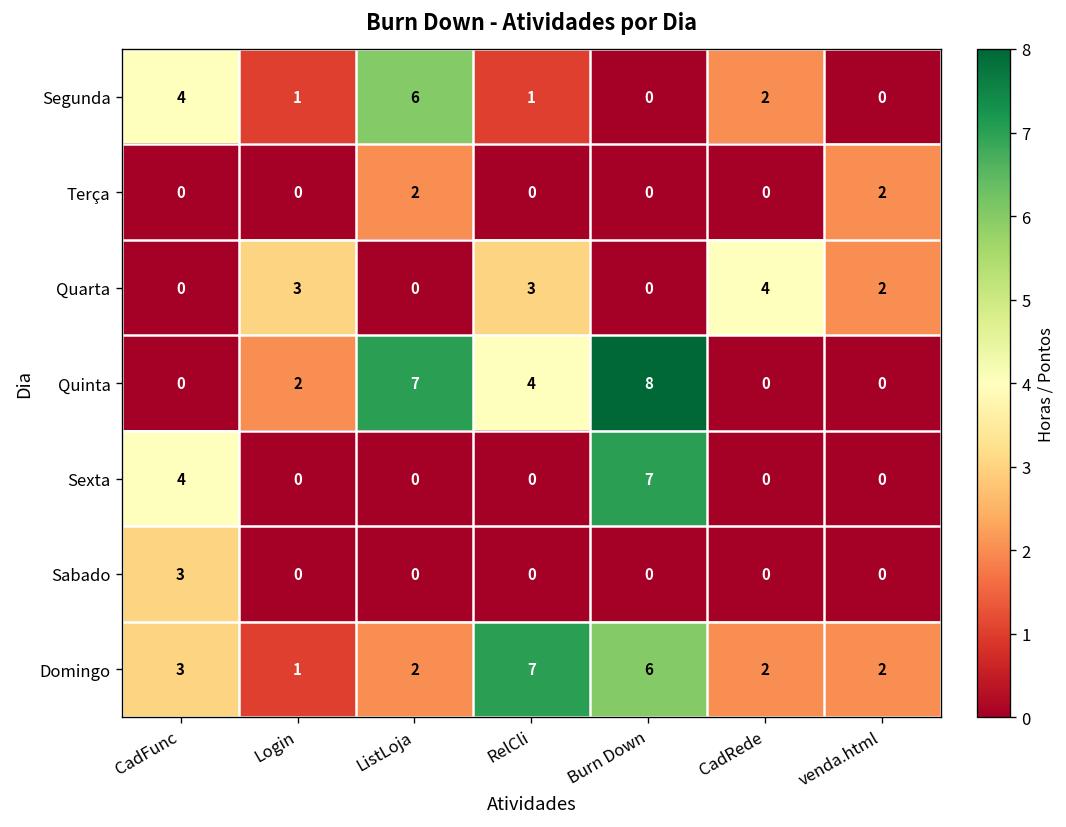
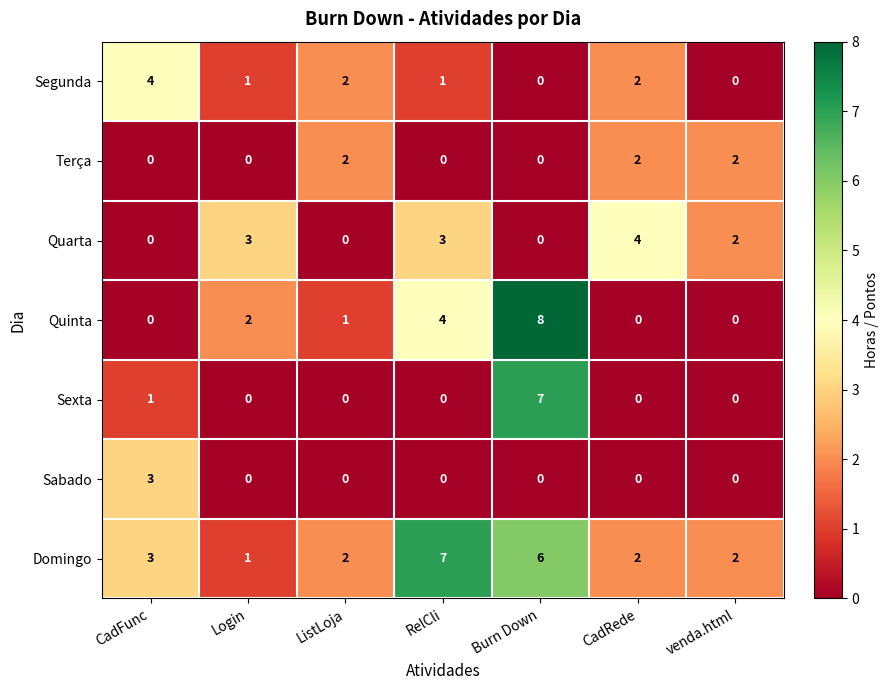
  {
    "Segunda": {
      "CadFunc": 4,
      "Login": 1,
-     "ListLoja": 6,
+     "ListLoja": 2,
      "RelCli": 1,
      "Burn Down": 0,
      "CadRede": 2,
      "venda.html": 0
    },
    "Terça": {
      "CadFunc": 0,
      "Login": 0,
      "ListLoja": 2,
      "RelCli": 0,
      "Burn Down": 0,
-     "CadRede": 0,
+     "CadRede": 2,
      "venda.html": 2
    },
    "Quarta": {
      "CadFunc": 0,
      "Login": 3,
      "ListLoja": 0,
      "RelCli": 3,
      "Burn Down": 0,
      "CadRede": 4,
      "venda.html": 2
    },
    "Quinta": {
      "CadFunc": 0,
      "Login": 2,
-     "ListLoja": 7,
+     "ListLoja": 1,
      "RelCli": 4,
      "Burn Down": 8,
      "CadRede": 0,
      "venda.html": 0
    },
    "Sexta": {
-     "CadFunc": 4,
+     "CadFunc": 1,
      "Login": 0,
      "ListLoja": 0,
      "RelCli": 0,
      "Burn Down": 7,
      "CadRede": 0,
      "venda.html": 0
    },
    "Sabado": {
      "CadFunc": 3,
      "Login": 0,
      "ListLoja": 0,
      "RelCli": 0,
      "Burn Down": 0,
      "CadRede": 0,
      "venda.html": 0
    },
    "Domingo": {
      "CadFunc": 3,
      "Login": 1,
      "ListLoja": 2,
      "RelCli": 7,
      "Burn Down": 6,
      "CadRede": 2,
      "venda.html": 2
    }
  }
